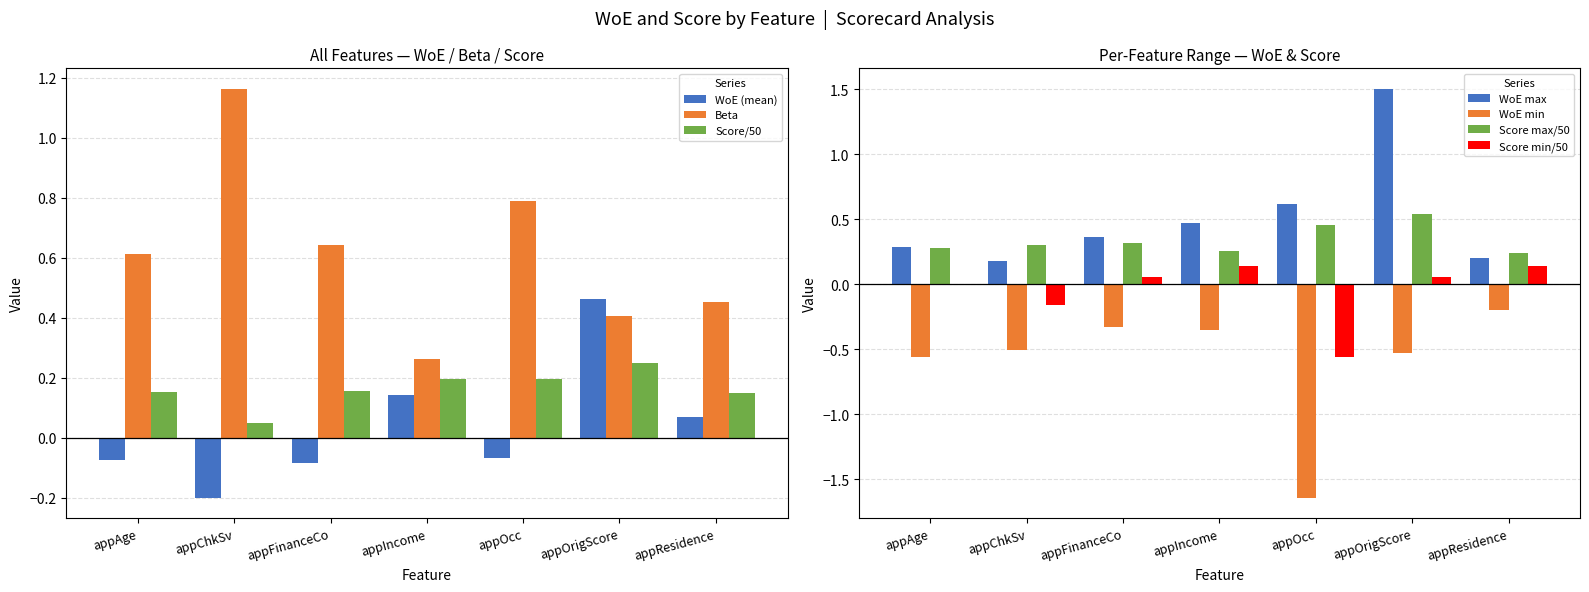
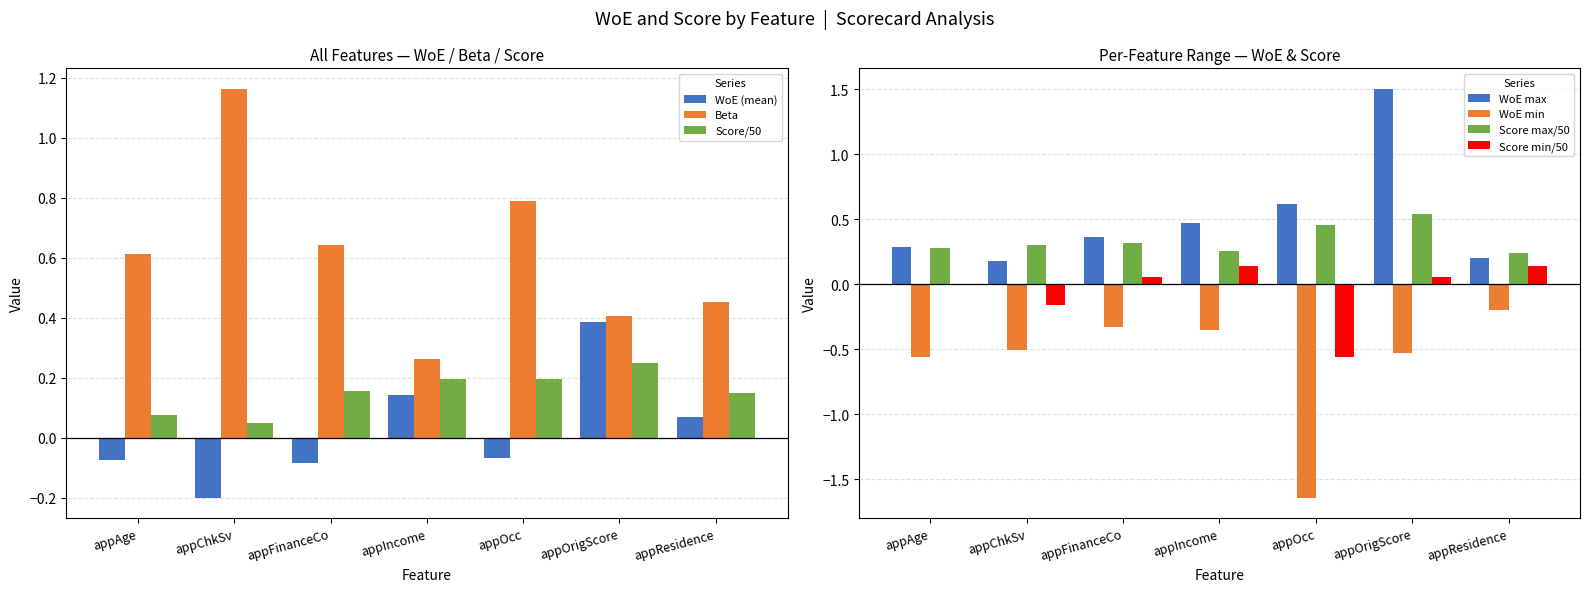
  {
    "All Features — WoE / Beta / Score": {
      "WoE (mean)": {
        "appAge": -0.07,
        "appChkSv": -0.20,
        "appFinanceCo": -0.08,
        "appIncome": 0.14,
        "appOcc": -0.07,
-       "appOrigScore": 0.46,
+       "appOrigScore": 0.38,
        "appResidence": 0.07
      },
      "Beta": {
        "appAge": 0.61,
        "appChkSv": 1.16,
        "appFinanceCo": 0.64,
        "appIncome": 0.26,
        "appOcc": 0.79,
        "appOrigScore": 0.41,
        "appResidence": 0.45
      },
      "Score/50": {
-       "appAge": 0.15,
+       "appAge": 0.08,
        "appChkSv": 0.05,
        "appFinanceCo": 0.16,
        "appIncome": 0.20,
        "appOcc": 0.20,
        "appOrigScore": 0.25,
        "appResidence": 0.15
      }
    },
    "Per-Feature Range — WoE & Score": {
      "WoE max": {
        "appAge": 0.29,
        "appChkSv": 0.18,
        "appFinanceCo": 0.36,
        "appIncome": 0.48,
        "appOcc": 0.62,
        "appOrigScore": 1.50,
        "appResidence": 0.21
      },
      "WoE min": {
        "appAge": -0.56,
        "appChkSv": -0.51,
        "appFinanceCo": -0.33,
        "appIncome": -0.35,
        "appOcc": -1.64,
        "appOrigScore": -0.53,
        "appResidence": -0.20
      },
      "Score max/50": {
        "appAge": 0.28,
        "appChkSv": 0.30,
        "appFinanceCo": 0.32,
        "appIncome": 0.26,
        "appOcc": 0.46,
        "appOrigScore": 0.54,
        "appResidence": 0.24
      },
      "Score min/50": {
        "appAge": 0.00,
        "appChkSv": -0.16,
        "appFinanceCo": 0.06,
        "appIncome": 0.14,
        "appOcc": -0.56,
        "appOrigScore": 0.06,
        "appResidence": 0.14
      }
    }
  }
